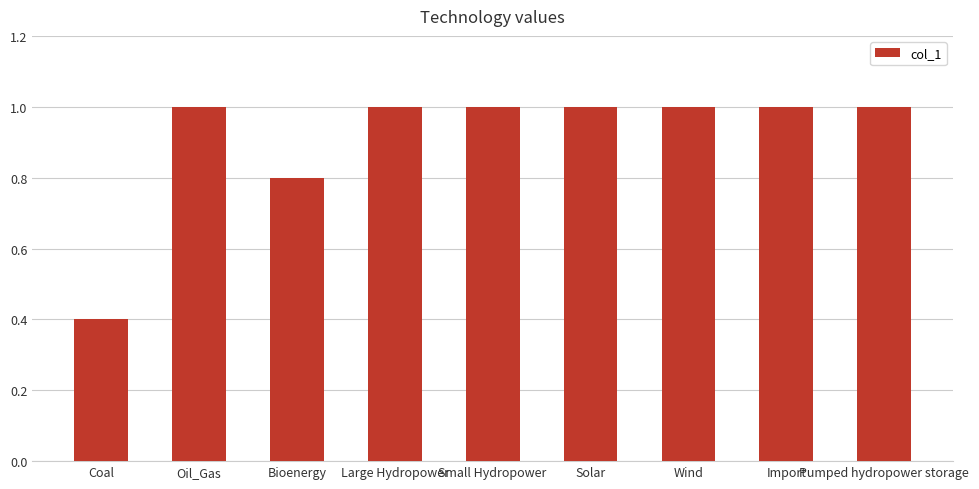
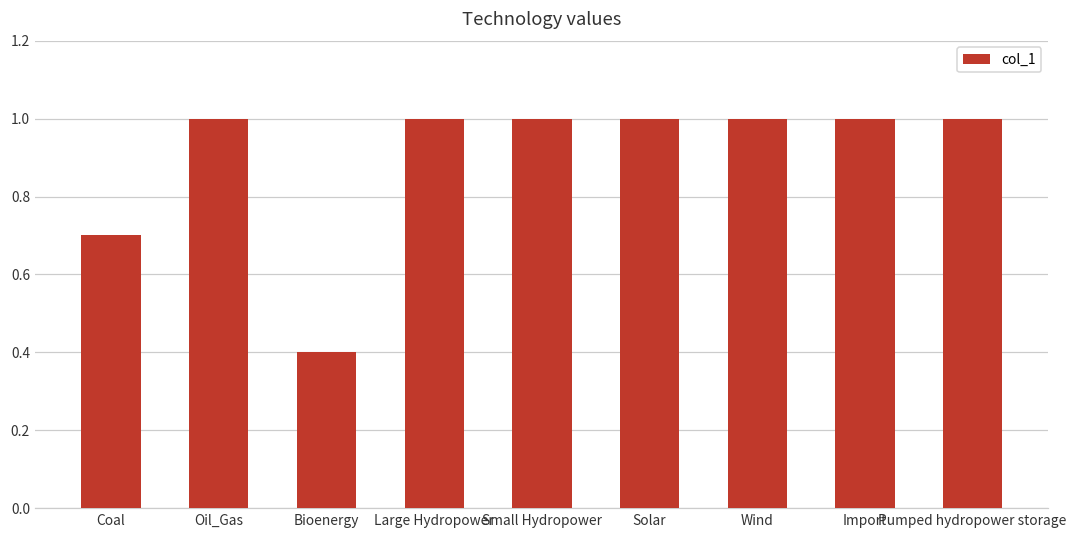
  {
-   "Coal": 0.4,
+   "Coal": 0.7,
    "Oil_Gas": 1.0,
-   "Bioenergy": 0.8,
+   "Bioenergy": 0.4,
    "Large Hydropower": 1.0,
    "Small Hydropower": 1.0,
    "Solar": 1.0,
    "Wind": 1.0,
    "Pumped hydropower storage": 1.0
  }
